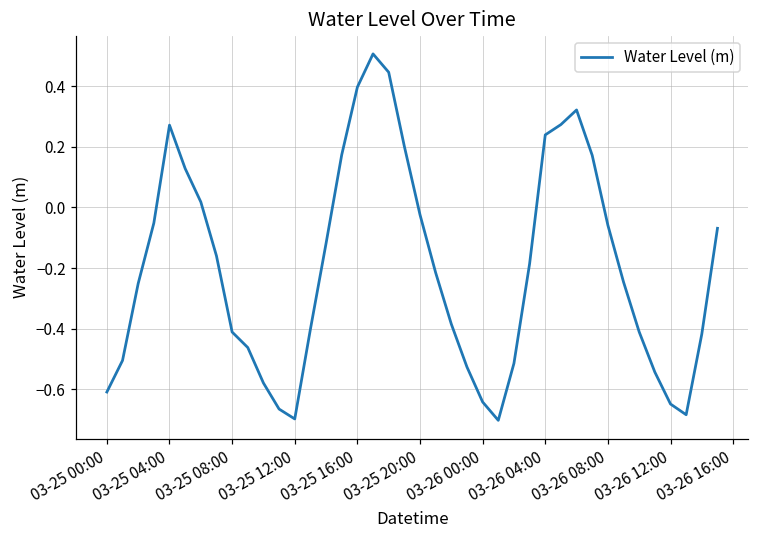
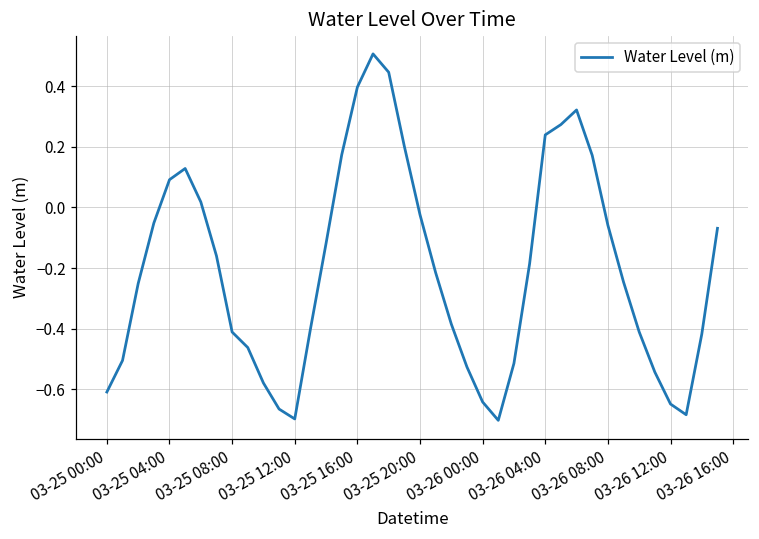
  {
    "03-25 00:00": -0.61,
-   "03-25 04:00": 0.27,
+   "03-25 04:00": 0.09,
    "03-25 08:00": -0.41,
    "03-25 12:00": -0.70,
    "03-25 16:00": 0.40,
    "03-25 20:00": -0.02,
    "03-26 00:00": -0.64,
    "03-26 04:00": 0.24,
    "03-26 08:00": -0.06,
    "03-26 12:00": -0.65
  }
